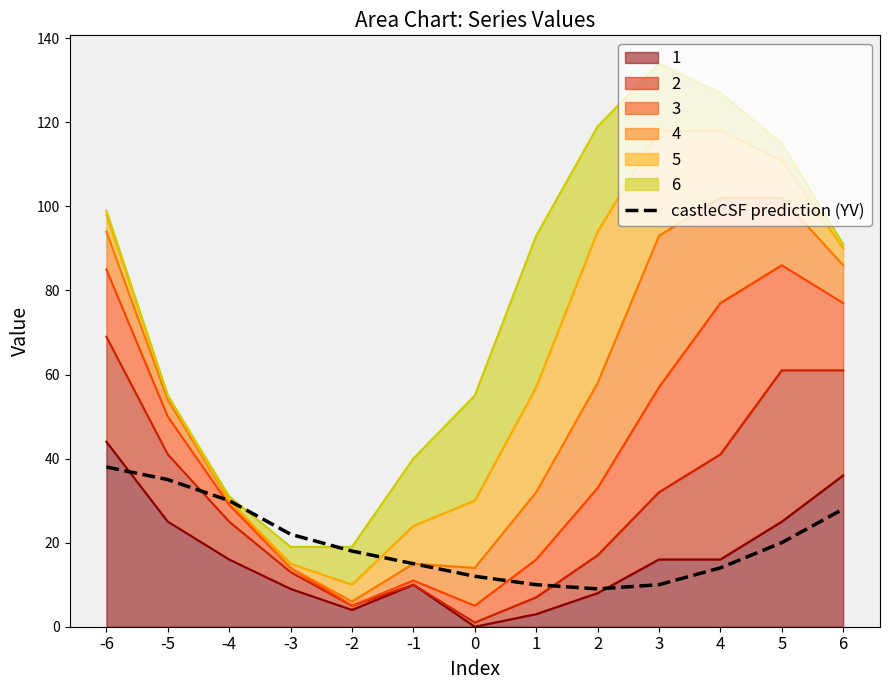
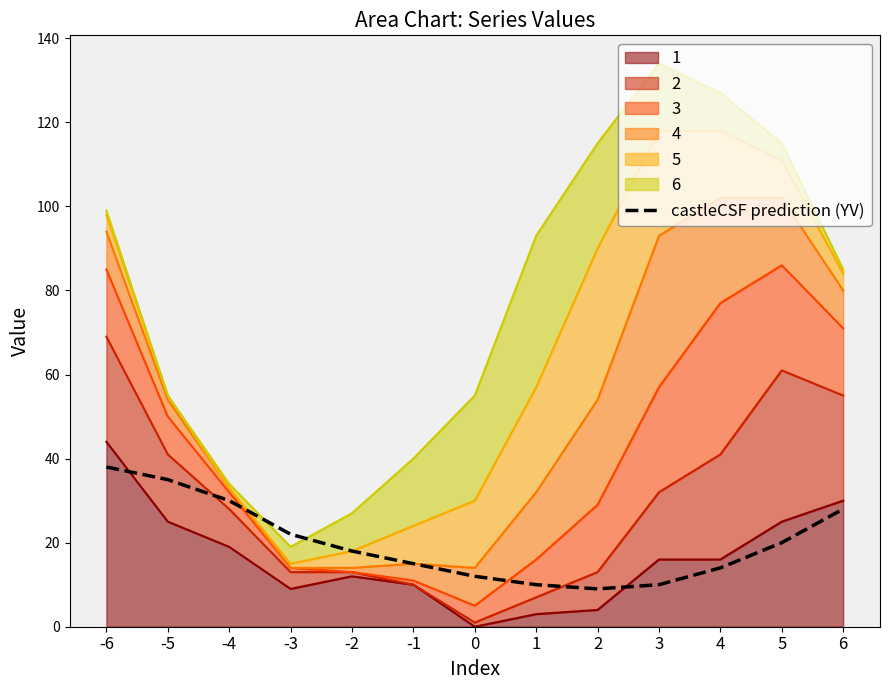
  {
    "1": {
      "-6": 44,
      "-5": 25,
-     "-4": 16,
+     "-4": 19,
      "-3": 9,
-     "-2": 4,
+     "-2": 12,
      "0": 0,
      "1": 3,
-     "2": 8,
+     "2": 4,
      "3": 16,
      "4": 16,
      "5": 25,
-     "6": 36
+     "6": 30
    },
    "castleCSF prediction (YV)": {
      "-6": 38,
      "-5": 35,
      "-3": 22,
      "0": 12,
      "1": 10,
      "2": 9,
      "3": 10,
      "4": 14,
      "5": 20,
      "6": 28
    }
  }
